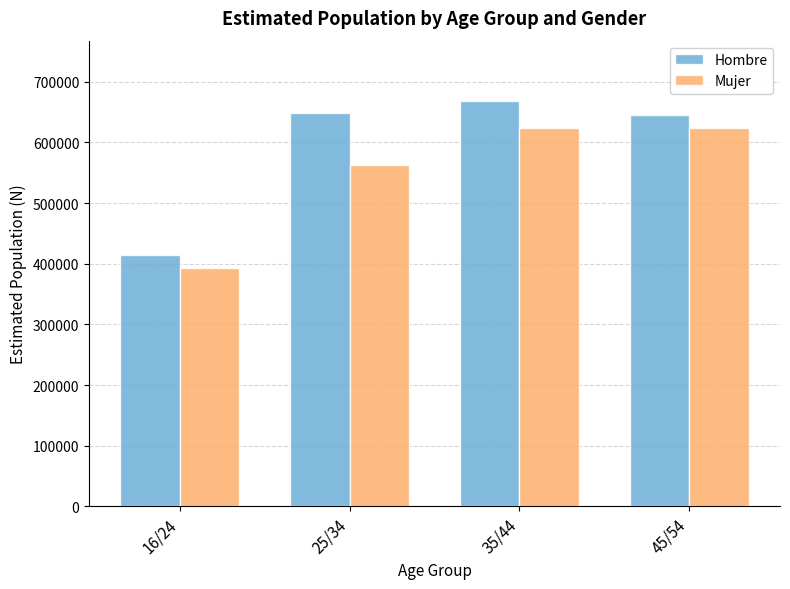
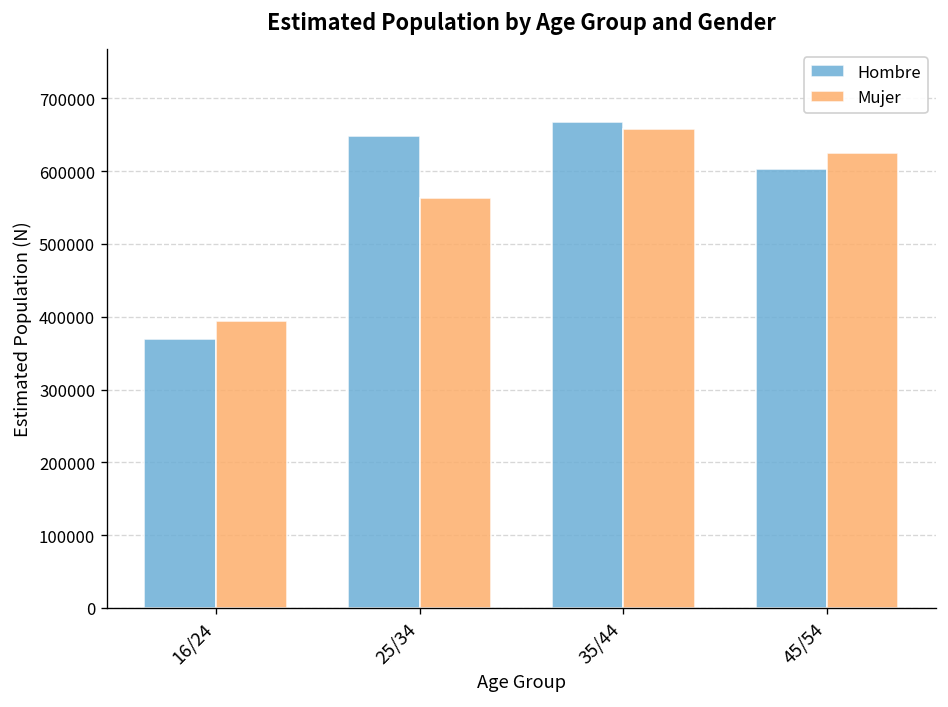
  {
    "Hombre": {
-     "16/24": 410000,
+     "16/24": 370000,
      "25/34": 650000,
      "35/44": 670000,
-     "45/54": 650000
+     "45/54": 600000
    },
    "Mujer": {
      "16/24": 390000,
      "25/34": 560000,
-     "35/44": 620000,
+     "35/44": 660000,
      "45/54": 620000
    }
  }
